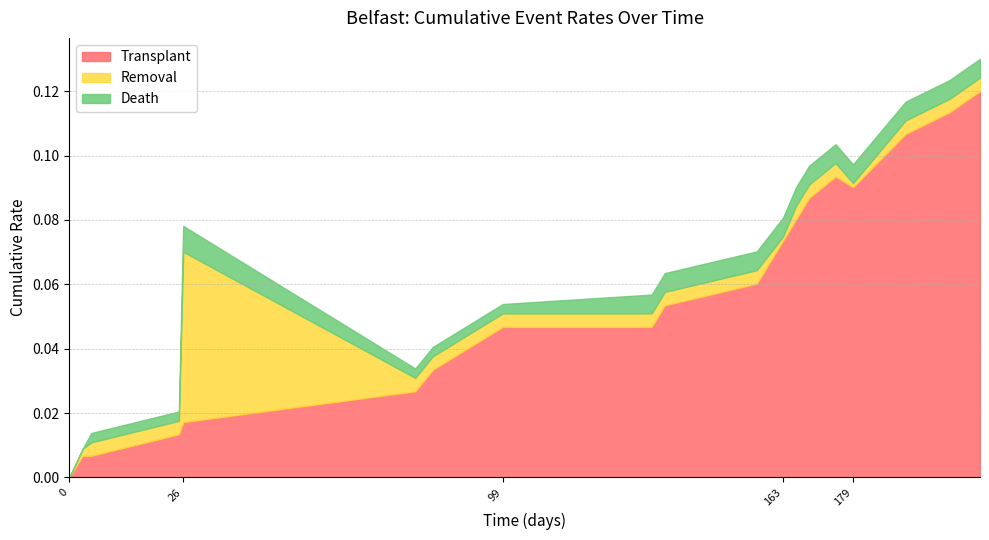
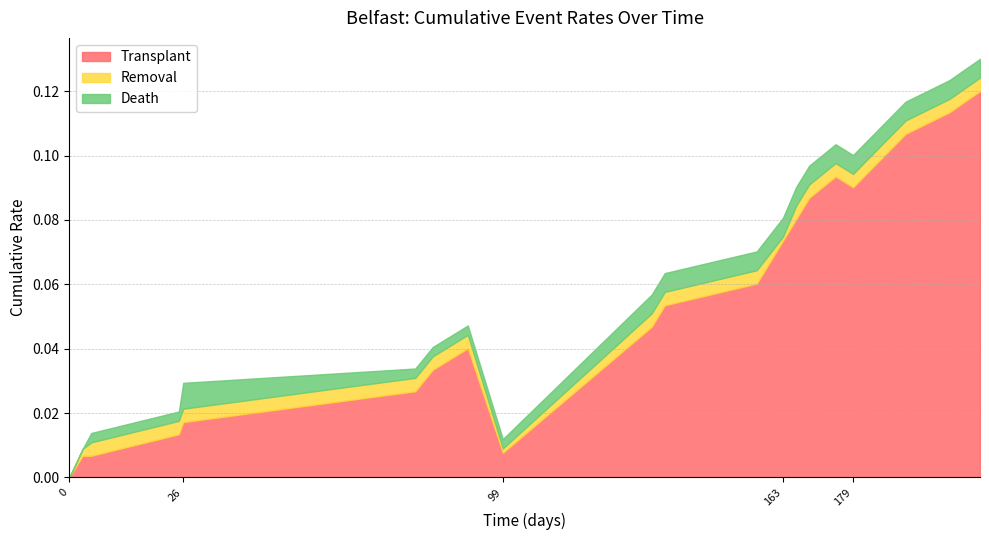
  {
    "Transplant": {
      "26": 0.017,
-     "99": 0.047,
+     "99": 0.008,
      "163": 0.074,
      "179": 0.090
    },
    "Removal": {
-     "26": 0.053,
-     "99": 0.004,
+     "26": 0.004,
+     "99": 0.001,
      "163": 0.001,
-     "179": 0.001
+     "179": 0.004
    },
    "Death": {
      "26": 0.008,
      "99": 0.003,
      "163": 0.006,
      "179": 0.006
    }
  }
